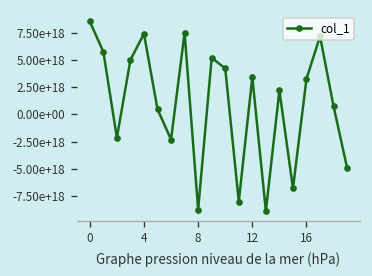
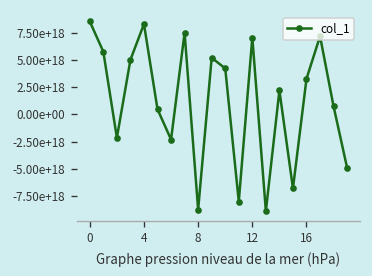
  {
    "0": 9000000000000000000,
-   "4": 7000000000000000000,
+   "4": 8000000000000000000,
    "8": -9000000000000000000,
-   "12": 3000000000000000000,
+   "12": 7000000000000000000,
    "16": 3000000000000000000
  }
